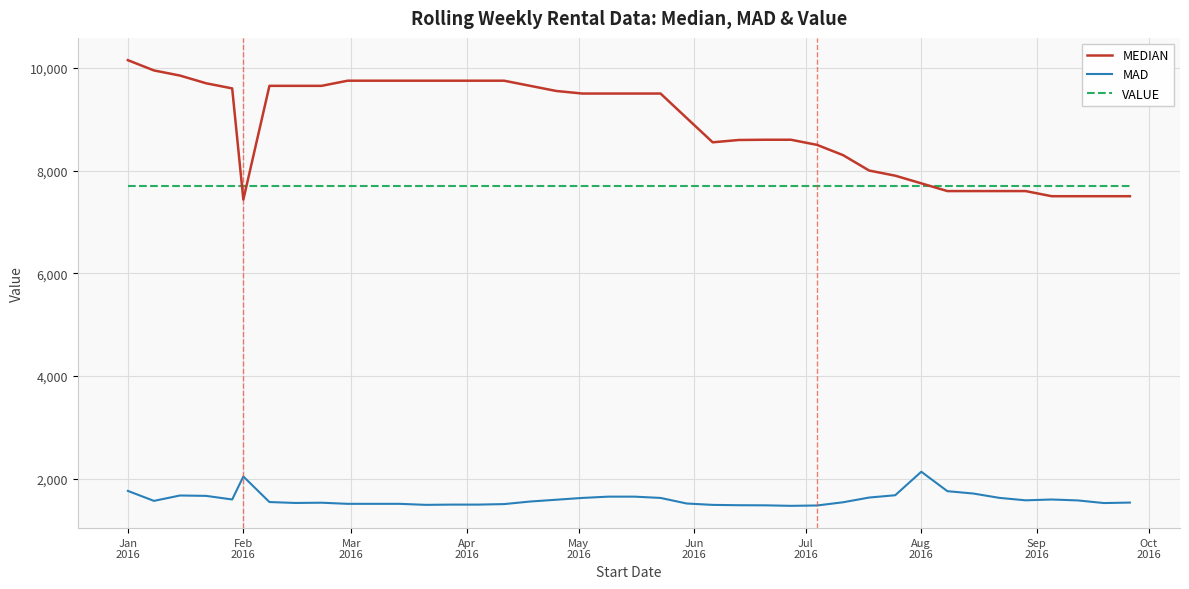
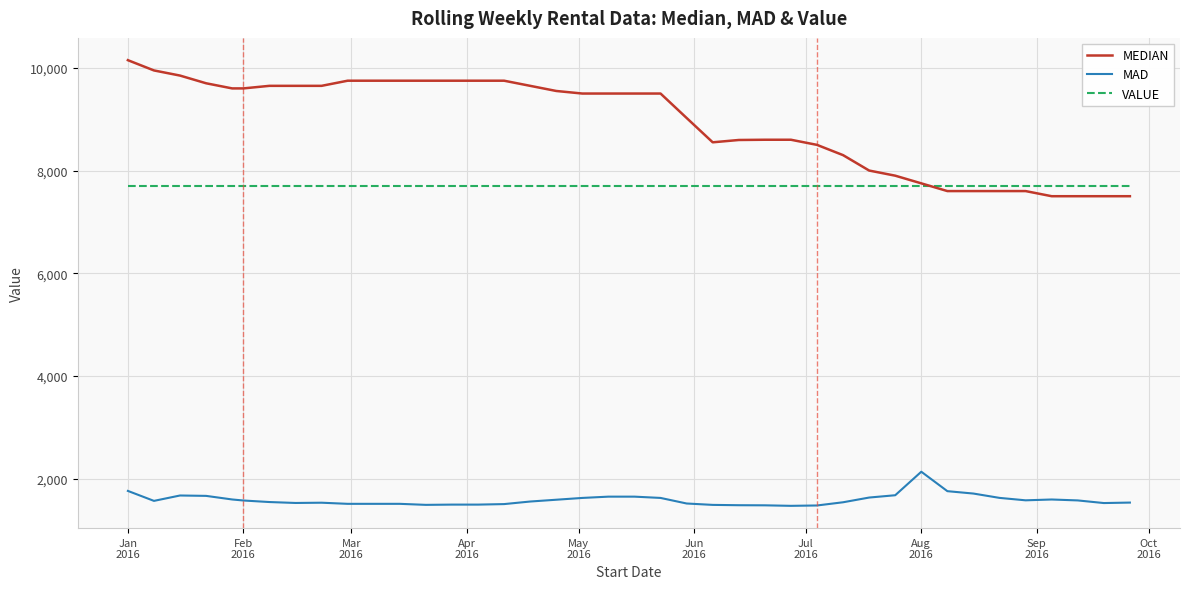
  {
    "MEDIAN": {
      "Jan 2016": "10,200",
-     "Feb 2016": "7,400"
+     "Feb 2016": "9,600"
    },
    "MAD": {
      "Jan 2016": "1,800",
-     "Feb 2016": "2,000",
+     "Feb 2016": "1,600",
      "Aug 2016": "2,100"
    },
    "VALUE": {
      "Jan 2016": "7,700",
      "Feb 2016": "7,700"
    }
  }
